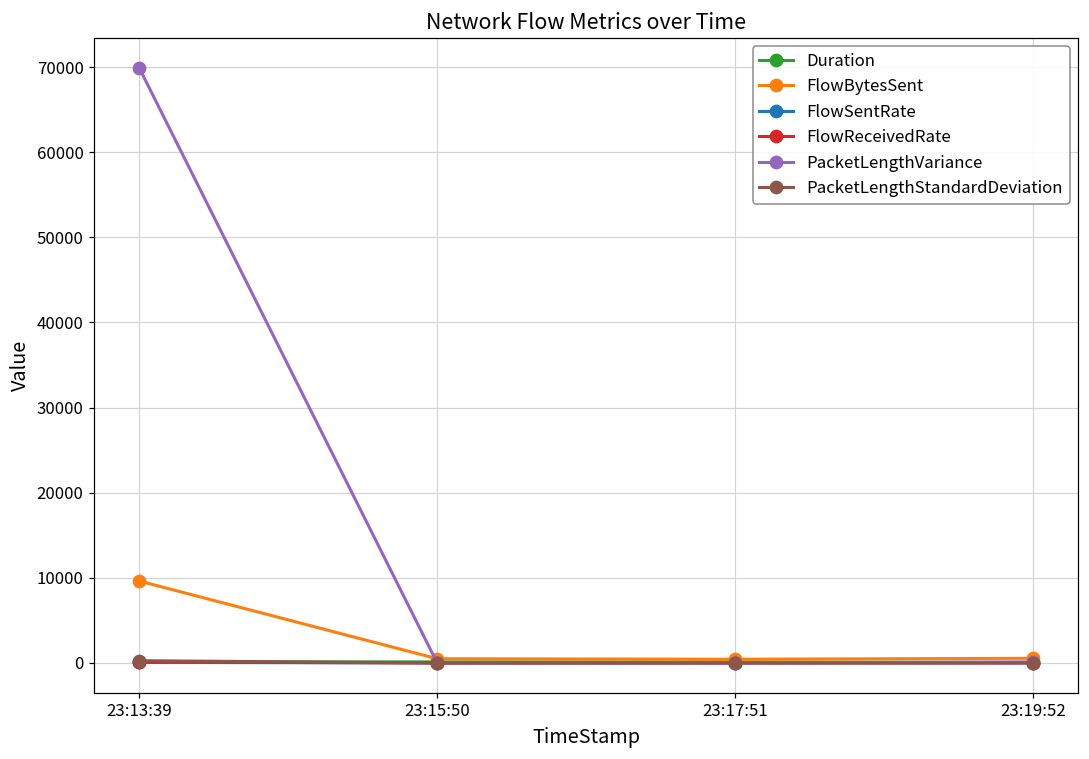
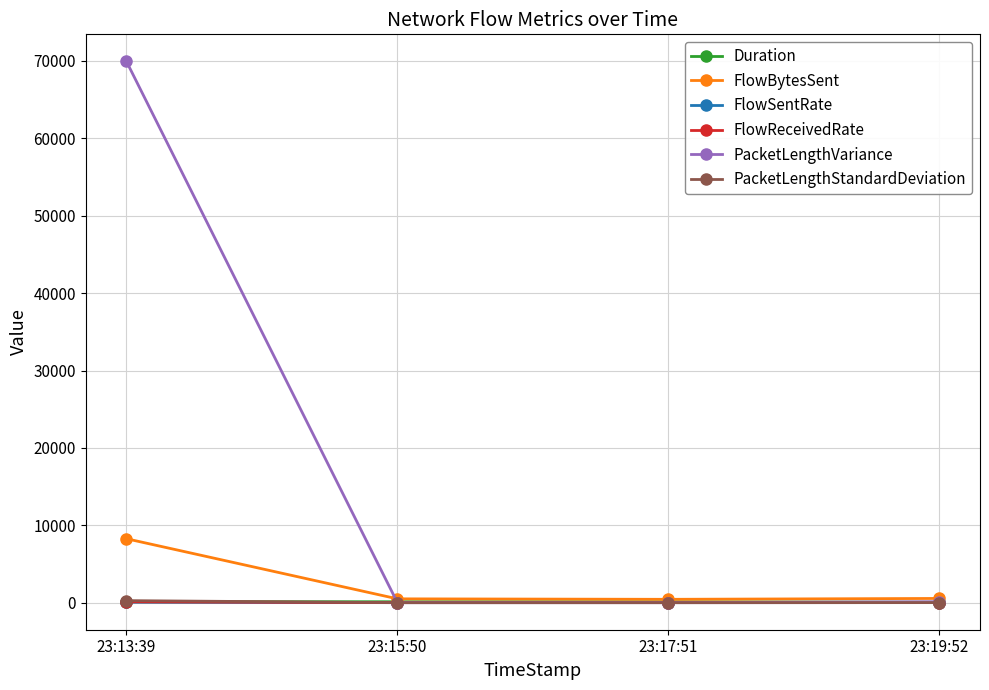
  {
    "FlowBytesSent": {
-     "23:13:39": 10000,
+     "23:13:39": 8000,
      "23:15:50": 0,
      "23:19:52": 1000
    },
    "PacketLengthVariance": {
      "23:13:39": 70000
    }
  }
